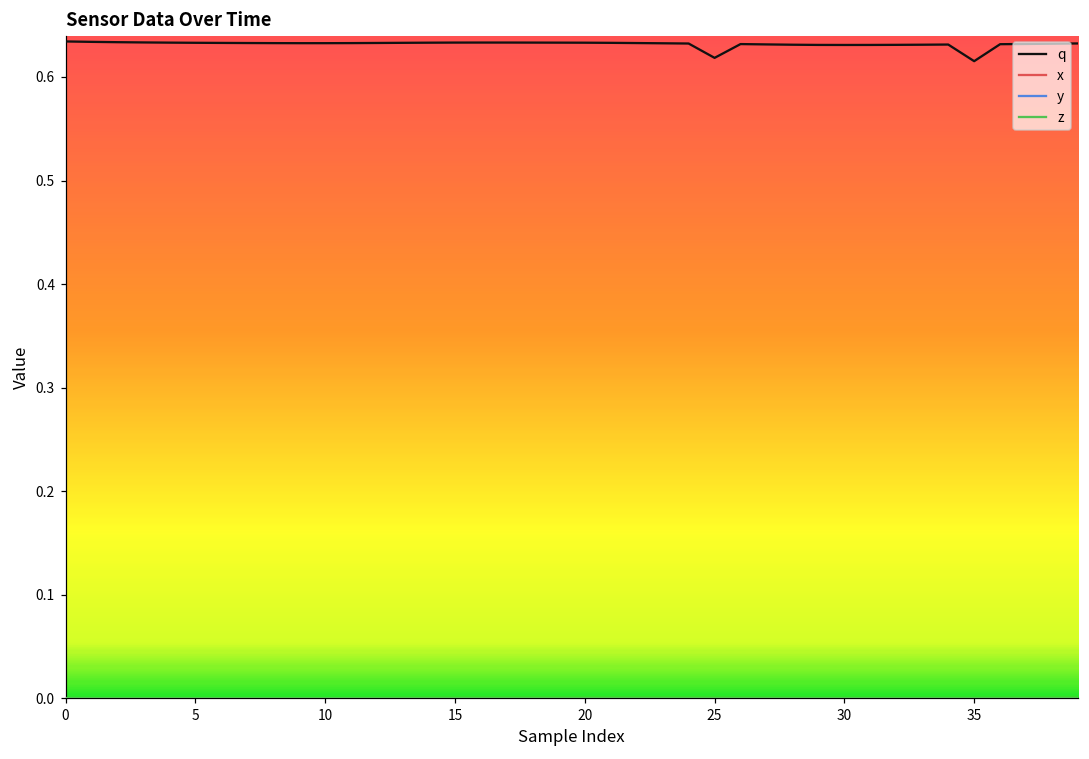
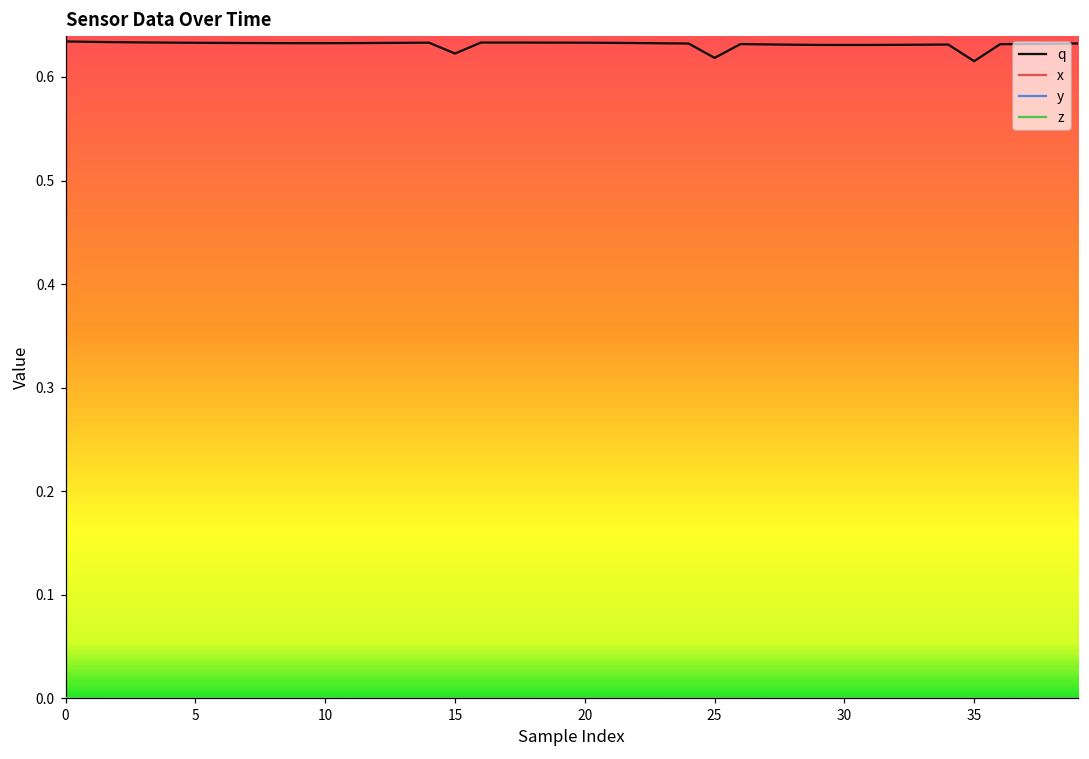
  {
    "q": {
      "0": 0.63,
      "5": 0.63,
      "10": 0.63,
-     "15": 0.63,
+     "15": 0.62,
      "20": 0.63,
      "25": 0.62,
      "30": 0.63,
      "35": 0.62
    },
    "z": {
      "0": 0.00,
      "5": 0.00,
      "10": 0.00,
      "15": 0.00,
      "20": 0.00,
      "25": 0.00,
      "30": 0.00,
      "35": 0.00
    }
  }
